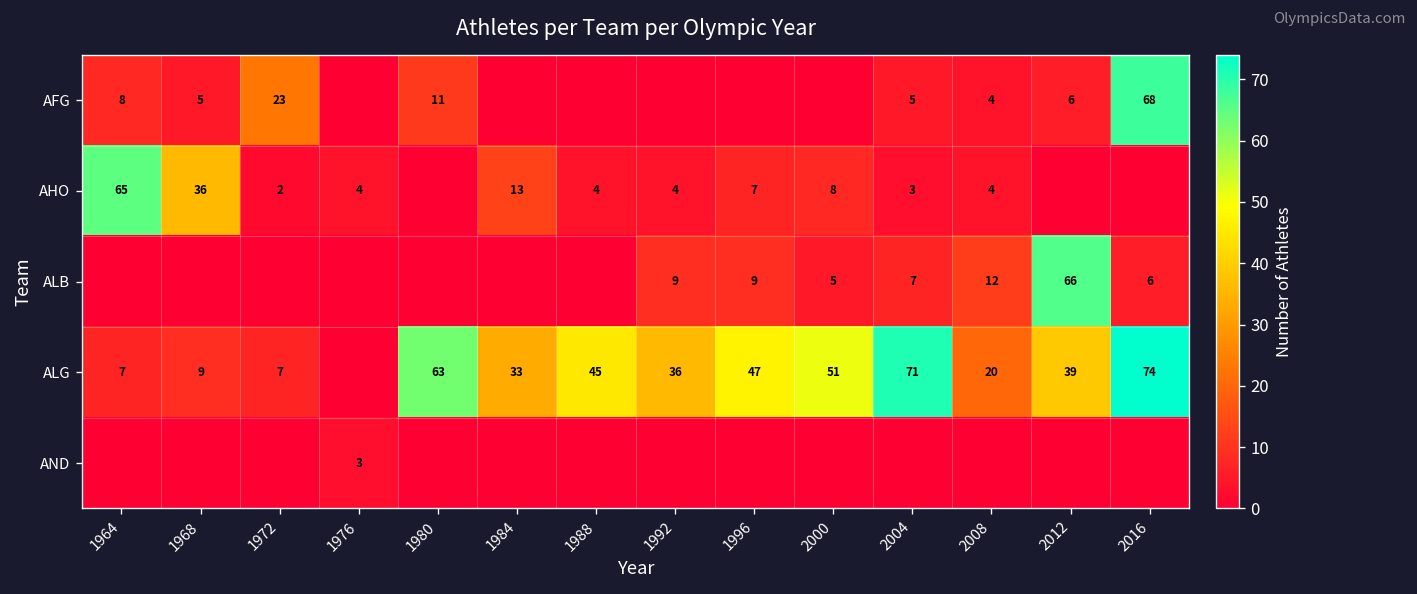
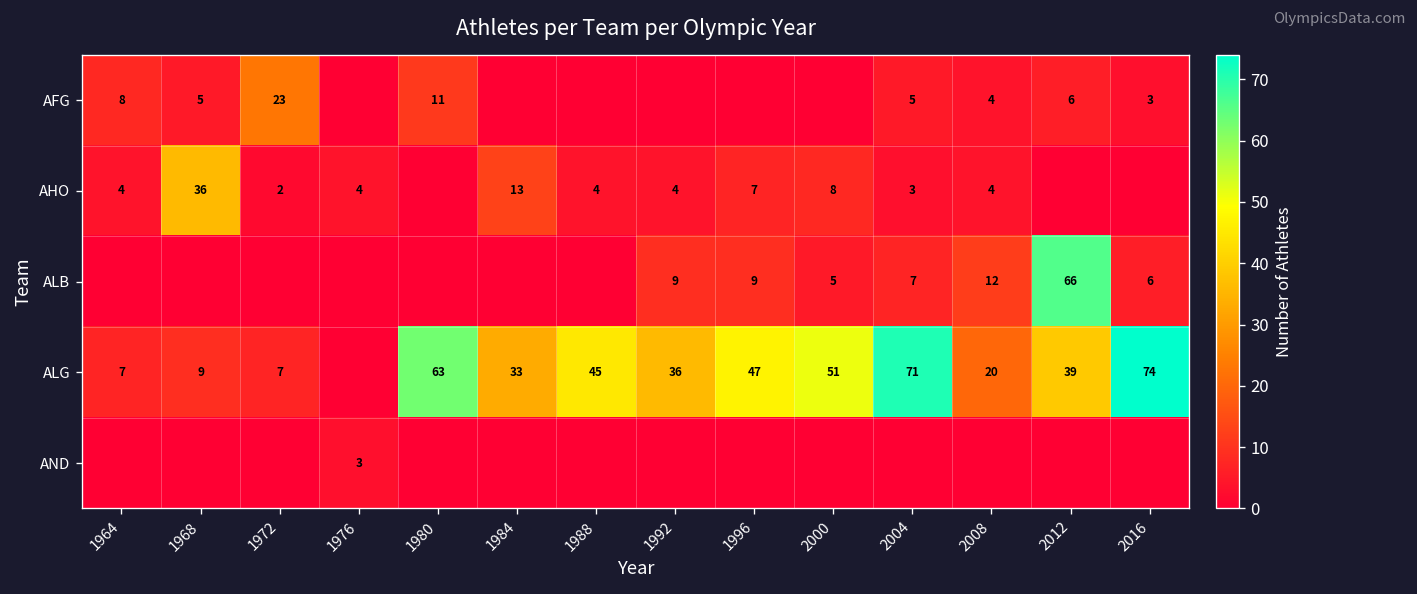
  {
    "AFG": {
      "1964": 8,
      "1968": 5,
      "1972": 23,
      "1980": 11,
      "2004": 5,
      "2008": 4,
      "2012": 6,
-     "2016": 68
+     "2016": 3
    },
    "AHO": {
-     "1964": 65,
+     "1964": 4,
      "1968": 36,
      "1972": 2,
      "1976": 4,
      "1984": 13,
      "1988": 4,
      "1992": 4,
      "1996": 7,
      "2000": 8,
      "2004": 3,
      "2008": 4
    },
    "ALB": {
      "1992": 9,
      "1996": 9,
      "2000": 5,
      "2004": 7,
      "2008": 12,
      "2012": 66,
      "2016": 6
    },
    "ALG": {
      "1964": 7,
      "1968": 9,
      "1972": 7,
      "1980": 63,
      "1984": 33,
      "1988": 45,
      "1992": 36,
      "1996": 47,
      "2000": 51,
      "2004": 71,
      "2008": 20,
      "2012": 39,
      "2016": 74
    },
    "AND": {
      "1976": 3
    }
  }
